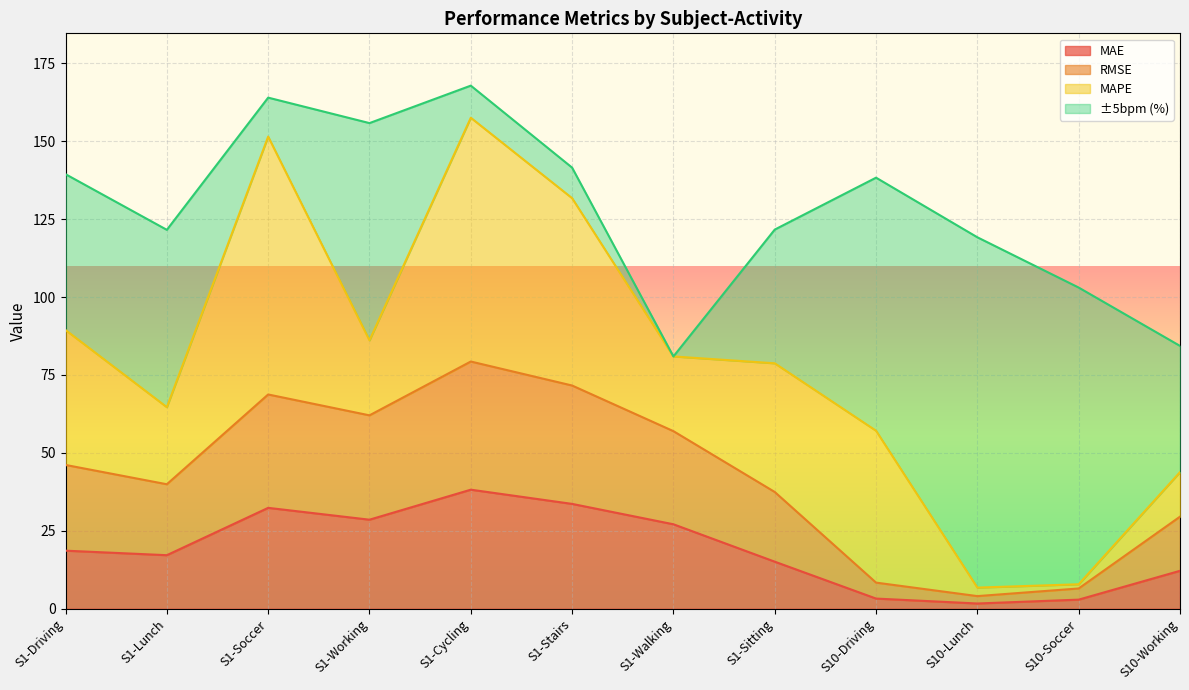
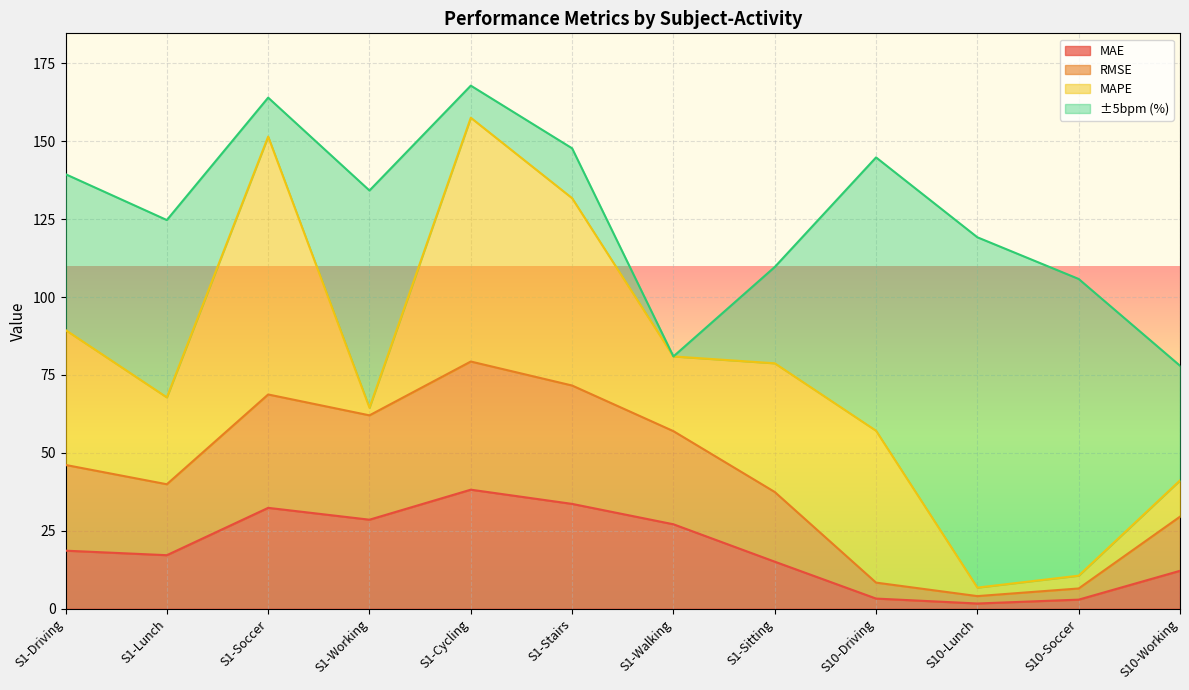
  {
    "MAPE": {
      "S1-Driving": 43,
-     "S1-Lunch": 25,
+     "S1-Lunch": 28,
      "S1-Soccer": 83,
-     "S1-Working": 24,
+     "S1-Working": 2,
      "S1-Cycling": 78,
      "S1-Stairs": 60,
      "S1-Sitting": 41,
      "S10-Driving": 49,
      "S10-Lunch": 3,
-     "S10-Soccer": 1,
-     "S10-Working": 14
+     "S10-Soccer": 4,
+     "S10-Working": 12
    },
    "±5bpm (%)": {
      "S1-Driving": 50,
      "S1-Lunch": 57,
      "S1-Soccer": 13,
      "S1-Working": 70,
      "S1-Cycling": 10,
-     "S1-Stairs": 10,
-     "S1-Sitting": 43,
-     "S10-Driving": 81,
+     "S1-Stairs": 16,
+     "S1-Sitting": 31,
+     "S10-Driving": 88,
      "S10-Lunch": 112,
      "S10-Soccer": 95,
-     "S10-Working": 41
+     "S10-Working": 37
    }
  }
